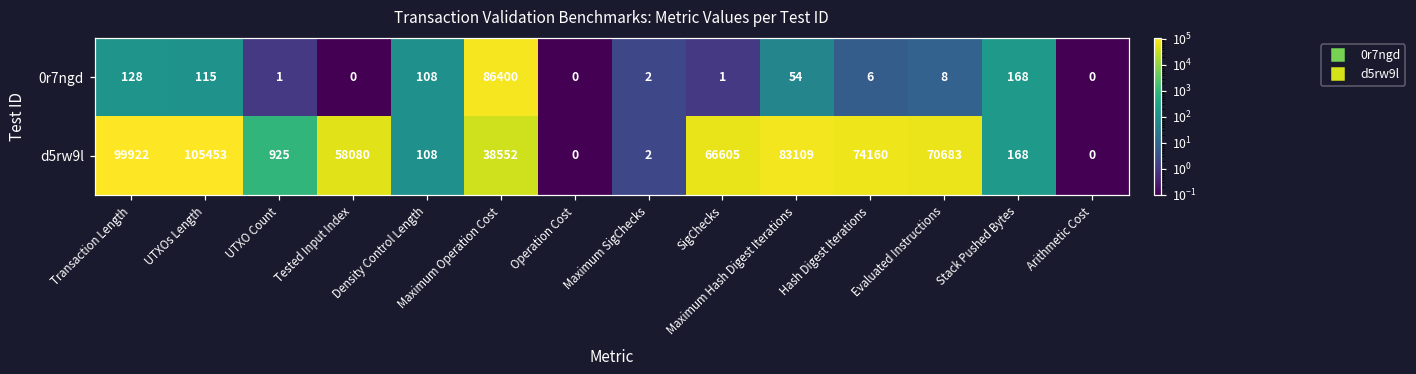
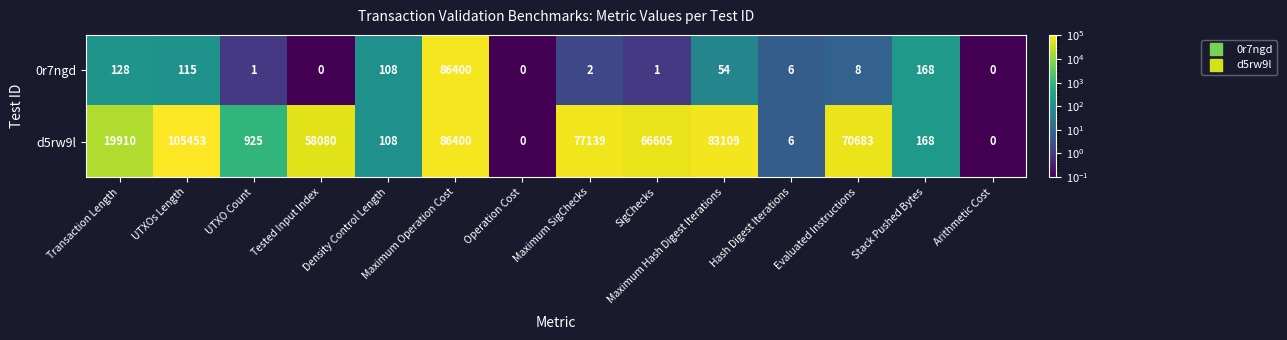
  {
    "0r7ngd": {
      "Transaction Length": 128,
      "UTXOs Length": 115,
      "UTXO Count": 1,
      "Tested Input Index": 0,
      "Density Control Length": 108,
      "Maximum Operation Cost": 86400,
      "Operation Cost": 0,
      "Maximum SigChecks": 2,
      "SigChecks": 1,
      "Maximum Hash Digest Iterations": 54,
      "Hash Digest Iterations": 6,
      "Evaluated Instructions": 8,
      "Stack Pushed Bytes": 168,
      "Arithmetic Cost": 0
    },
    "d5rw9l": {
-     "Transaction Length": 99922,
+     "Transaction Length": 19910,
      "UTXOs Length": 105453,
      "UTXO Count": 925,
      "Tested Input Index": 58080,
      "Density Control Length": 108,
-     "Maximum Operation Cost": 38552,
+     "Maximum Operation Cost": 86400,
      "Operation Cost": 0,
-     "Maximum SigChecks": 2,
+     "Maximum SigChecks": 77139,
      "SigChecks": 66605,
      "Maximum Hash Digest Iterations": 83109,
-     "Hash Digest Iterations": 74160,
+     "Hash Digest Iterations": 6,
      "Evaluated Instructions": 70683,
      "Stack Pushed Bytes": 168,
      "Arithmetic Cost": 0
    }
  }
